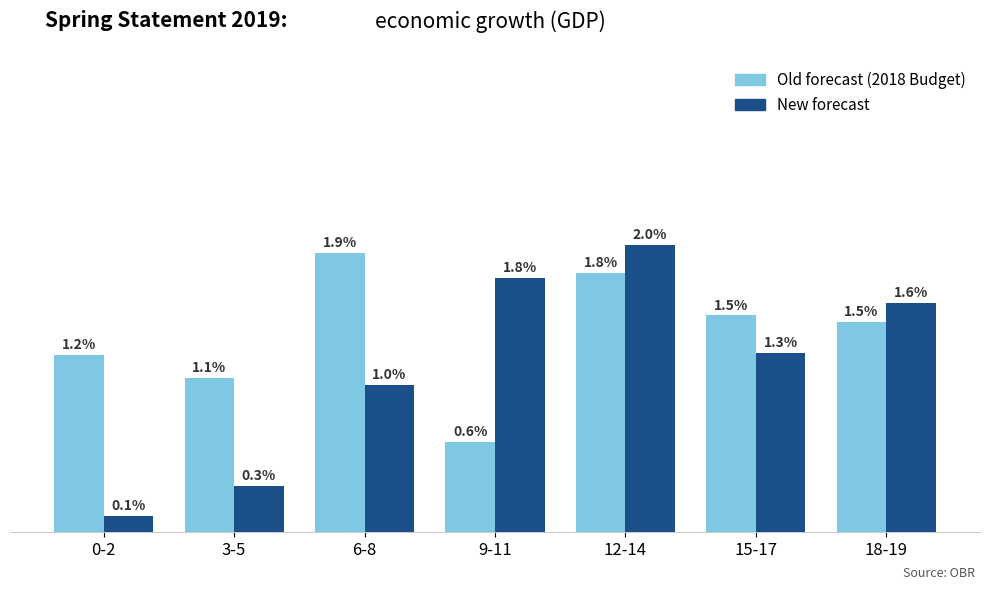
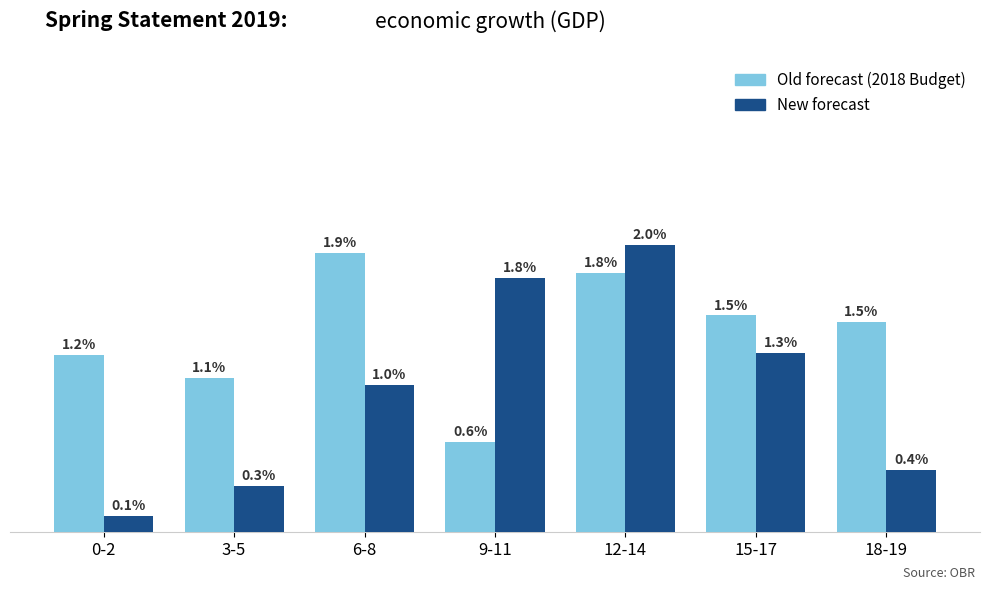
  {
    "Old forecast (2018 Budget)": {
      "0-2": "1.2%",
      "3-5": "1.1%",
      "6-8": "1.9%",
      "9-11": "0.6%",
      "12-14": "1.8%",
      "15-17": "1.5%",
      "18-19": "1.5%"
    },
    "New forecast": {
      "0-2": "0.1%",
      "3-5": "0.3%",
      "6-8": "1.0%",
      "9-11": "1.8%",
      "12-14": "2.0%",
      "15-17": "1.3%",
-     "18-19": "1.6%"
+     "18-19": "0.4%"
    }
  }
